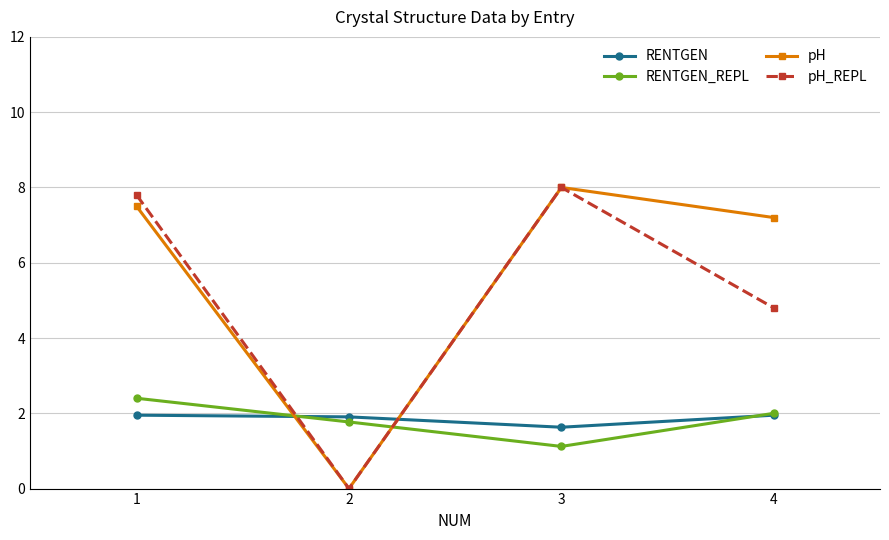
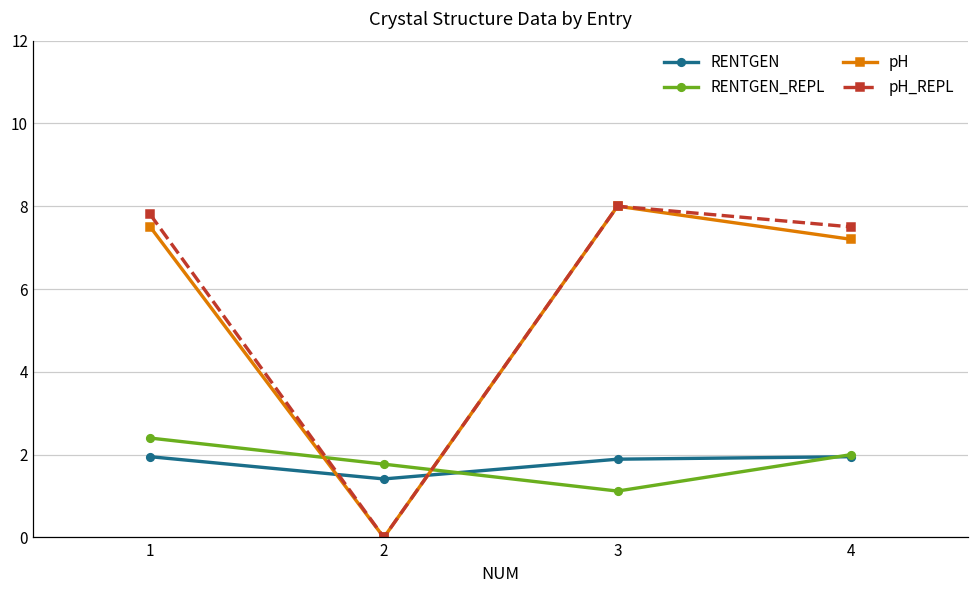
  {
    "RENTGEN": {
      "1": 2.0,
-     "2": 1.9,
-     "3": 1.6
+     "2": 1.4,
+     "3": 1.9
    },
    "RENTGEN_REPL": {
      "1": 2.4,
      "2": 1.8,
      "3": 1.1
    },
    "pH": {
      "1": 7.5,
      "4": 7.2
    },
    "pH_REPL": {
      "1": 7.8,
-     "4": 4.8
+     "4": 7.5
    }
  }
